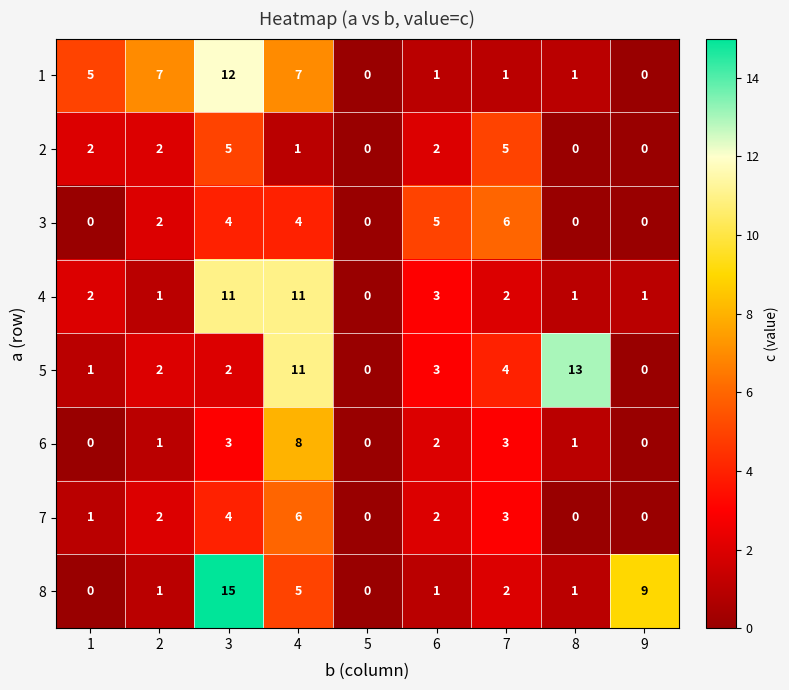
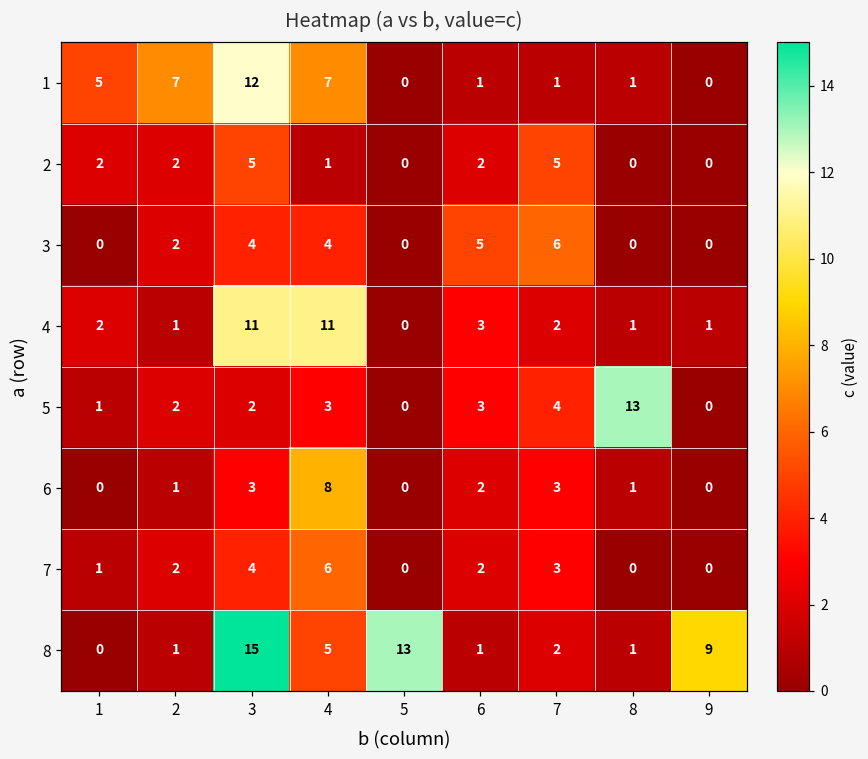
  {
    "1": {
      "1": 5,
      "2": 7,
      "3": 12,
      "4": 7,
      "5": 0,
      "6": 1,
      "7": 1,
      "8": 1,
      "9": 0
    },
    "2": {
      "1": 2,
      "2": 2,
      "3": 5,
      "4": 1,
      "5": 0,
      "6": 2,
      "7": 5,
      "8": 0,
      "9": 0
    },
    "3": {
      "1": 0,
      "2": 2,
      "3": 4,
      "4": 4,
      "5": 0,
      "6": 5,
      "7": 6,
      "8": 0,
      "9": 0
    },
    "4": {
      "1": 2,
      "2": 1,
      "3": 11,
      "4": 11,
      "5": 0,
      "6": 3,
      "7": 2,
      "8": 1,
      "9": 1
    },
    "5": {
      "1": 1,
      "2": 2,
      "3": 2,
-     "4": 11,
+     "4": 3,
      "5": 0,
      "6": 3,
      "7": 4,
      "8": 13,
      "9": 0
    },
    "6": {
      "1": 0,
      "2": 1,
      "3": 3,
      "4": 8,
      "5": 0,
      "6": 2,
      "7": 3,
      "8": 1,
      "9": 0
    },
    "7": {
      "1": 1,
      "2": 2,
      "3": 4,
      "4": 6,
      "5": 0,
      "6": 2,
      "7": 3,
      "8": 0,
      "9": 0
    },
    "8": {
      "1": 0,
      "2": 1,
      "3": 15,
      "4": 5,
-     "5": 0,
+     "5": 13,
      "6": 1,
      "7": 2,
      "8": 1,
      "9": 9
    }
  }
